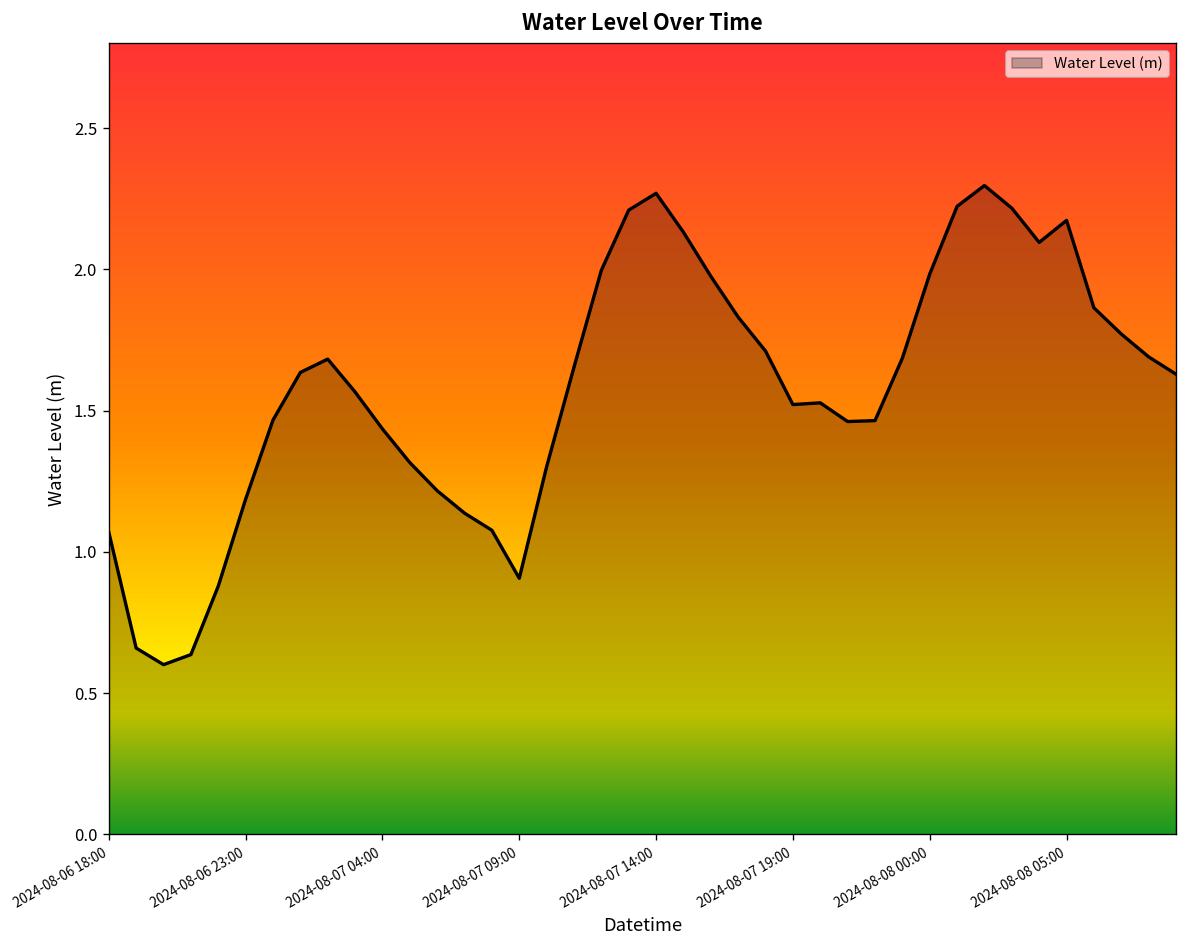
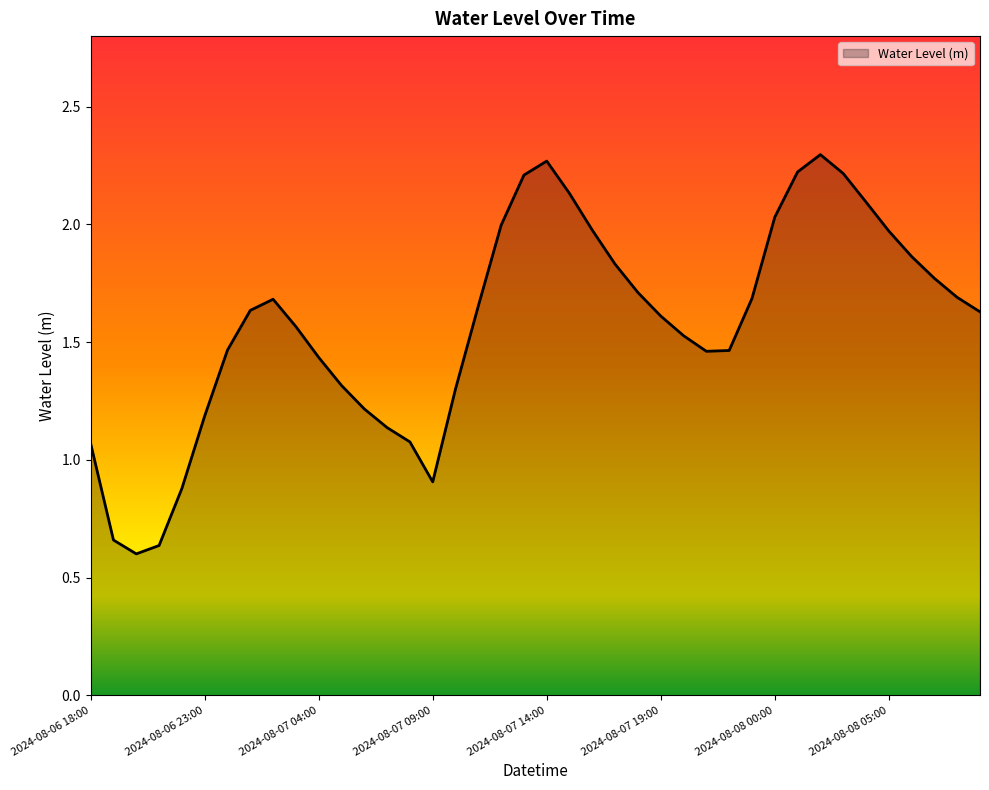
  {
    "2024-08-06 18:00": 1.07,
    "2024-08-06 23:00": 1.19,
    "2024-08-07 04:00": 1.44,
    "2024-08-07 09:00": 0.91,
    "2024-08-07 14:00": 2.27,
-   "2024-08-07 19:00": 1.52,
-   "2024-08-08 00:00": 1.98,
-   "2024-08-08 05:00": 2.17
+   "2024-08-07 19:00": 1.61,
+   "2024-08-08 00:00": 2.03,
+   "2024-08-08 05:00": 1.97
  }
